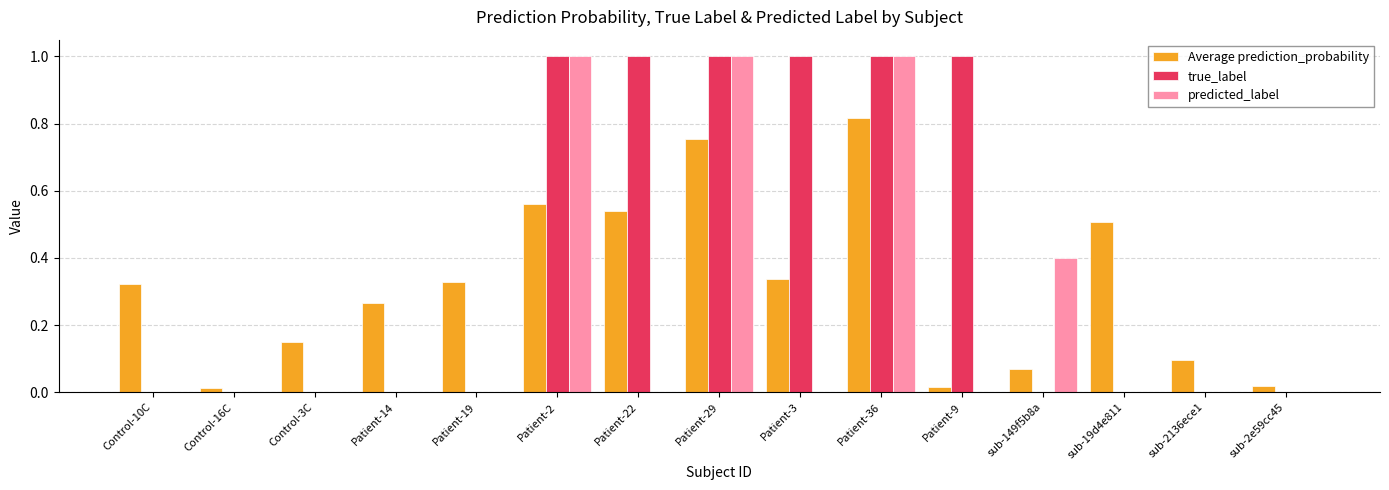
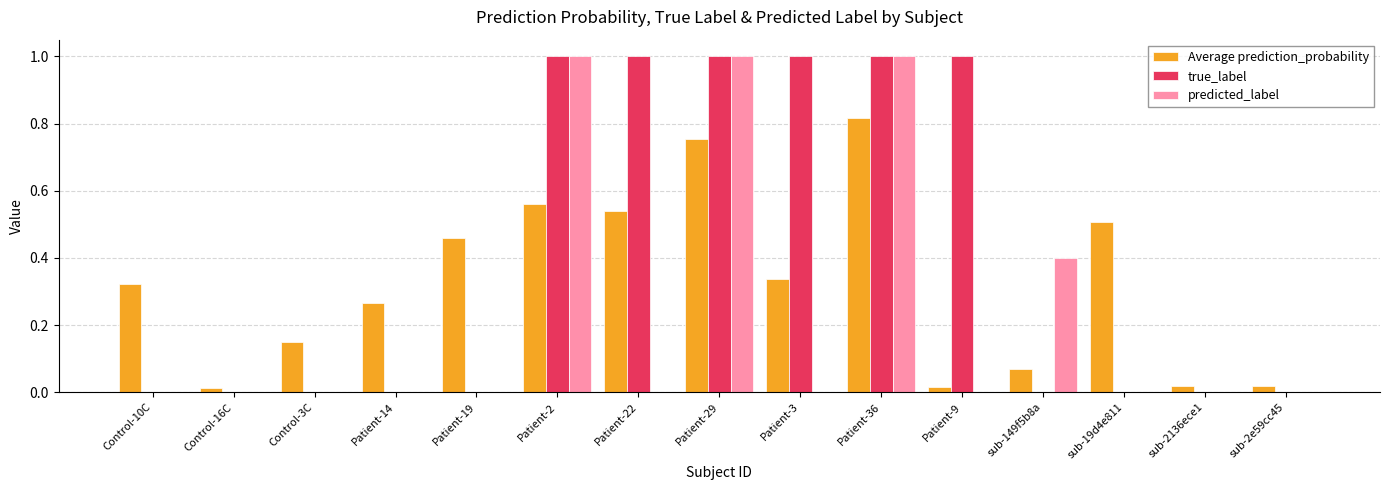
  {
    "Average prediction_probability": {
      "Control-10C": 0.32,
      "Control-16C": 0.01,
      "Control-3C": 0.15,
      "Patient-14": 0.27,
-     "Patient-19": 0.33,
+     "Patient-19": 0.46,
      "Patient-2": 0.56,
      "Patient-22": 0.54,
      "Patient-29": 0.76,
      "Patient-3": 0.34,
      "Patient-36": 0.82,
      "Patient-9": 0.02,
      "sub-149f5b8a": 0.07,
      "sub-19d4e811": 0.51,
-     "sub-2136ece1": 0.10,
+     "sub-2136ece1": 0.02,
      "sub-2e59cc45": 0.02
    },
    "true_label": {
      "Control-10C": 0.00,
      "Control-16C": 0.00,
      "Control-3C": 0.00,
      "Patient-14": 0.00,
      "Patient-19": 0.00,
      "Patient-2": 1.00,
      "Patient-22": 1.00,
      "Patient-29": 1.00,
      "Patient-3": 1.00,
      "Patient-36": 1.00,
      "Patient-9": 1.00,
      "sub-149f5b8a": 0.00,
      "sub-19d4e811": 0.00,
      "sub-2136ece1": 0.00,
      "sub-2e59cc45": 0.00
    },
    "predicted_label": {
      "Control-10C": 0.00,
      "Control-16C": 0.00,
      "Control-3C": 0.00,
      "Patient-14": 0.00,
      "Patient-19": 0.00,
      "Patient-2": 1.00,
      "Patient-22": 0.00,
      "Patient-29": 1.00,
      "Patient-3": 0.00,
      "Patient-36": 1.00,
      "Patient-9": 0.00,
      "sub-149f5b8a": 0.40,
      "sub-19d4e811": 0.00,
      "sub-2136ece1": 0.00,
      "sub-2e59cc45": 0.00
    }
  }
